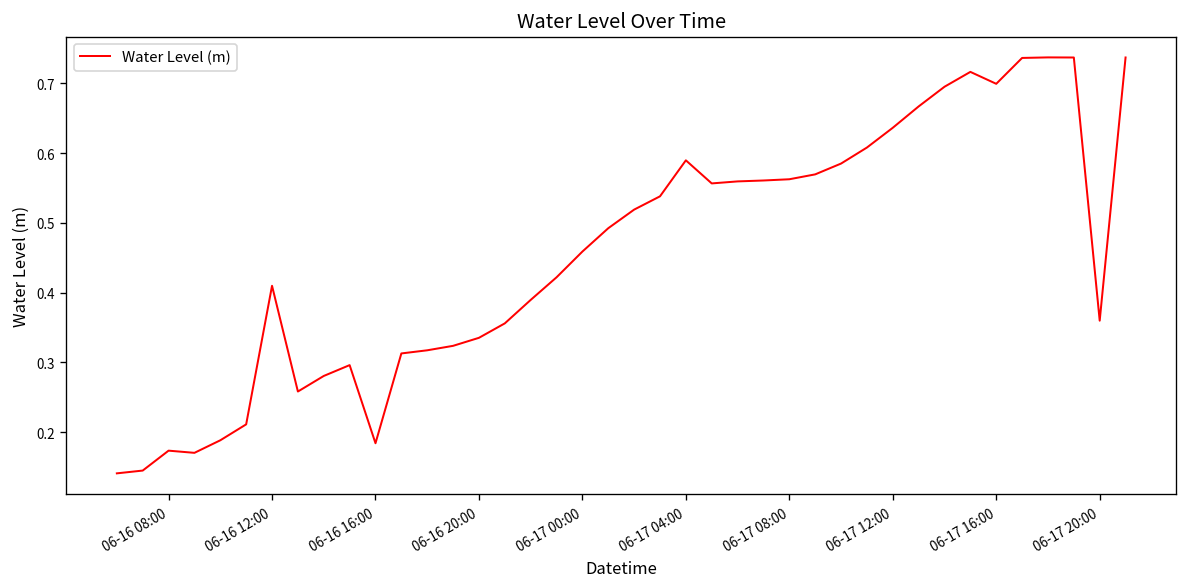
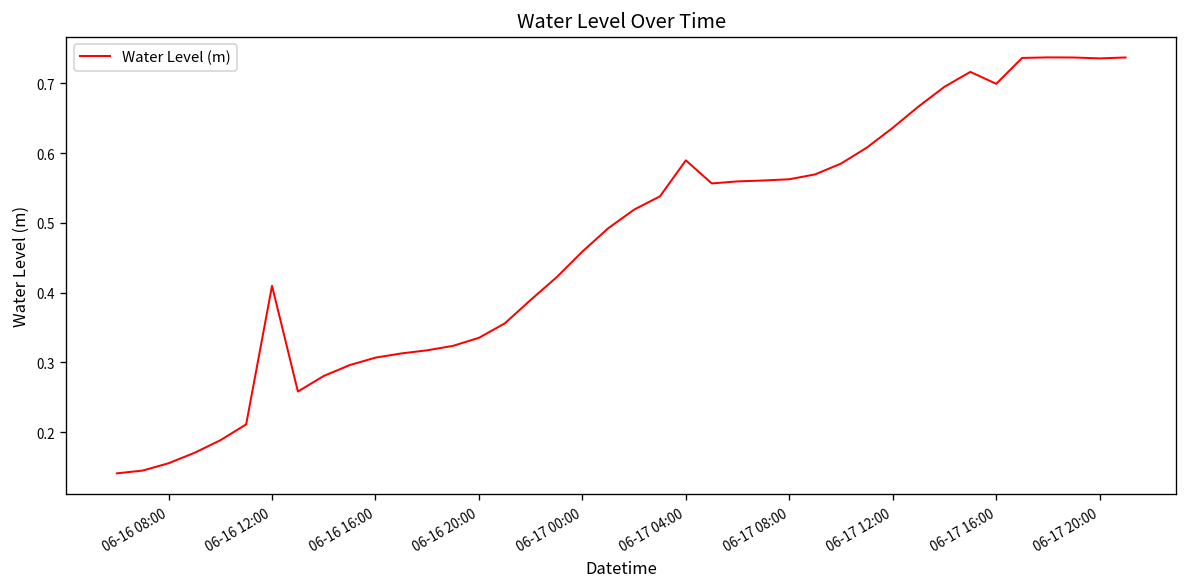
  {
-   "06-16 08:00": 0.17,
+   "06-16 08:00": 0.16,
    "06-16 12:00": 0.41,
-   "06-16 16:00": 0.18,
+   "06-16 16:00": 0.31,
    "06-16 20:00": 0.34,
    "06-17 00:00": 0.46,
    "06-17 04:00": 0.59,
    "06-17 08:00": 0.56,
    "06-17 12:00": 0.64,
    "06-17 16:00": 0.70,
-   "06-17 20:00": 0.36
+   "06-17 20:00": 0.74
  }
